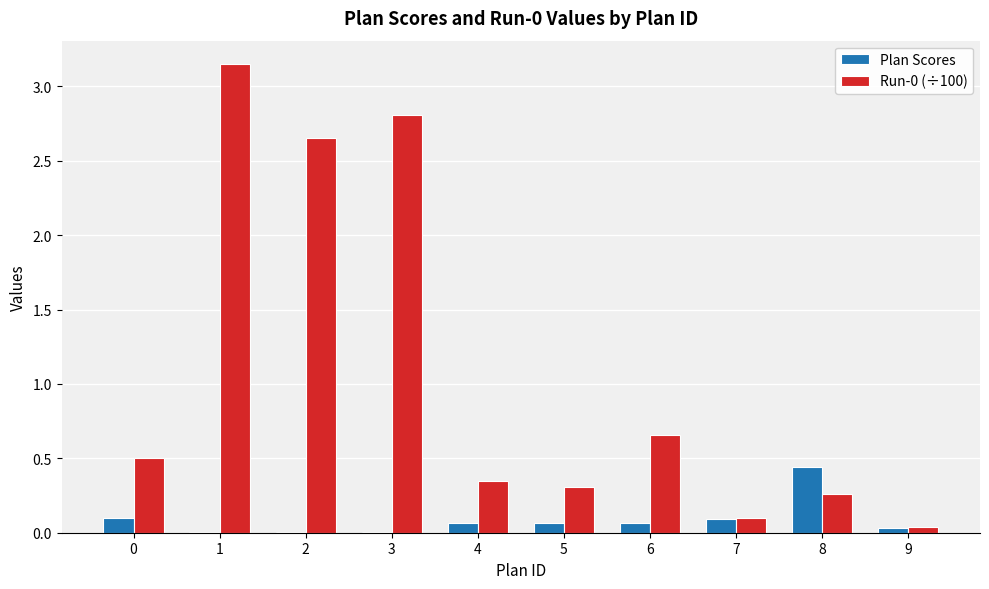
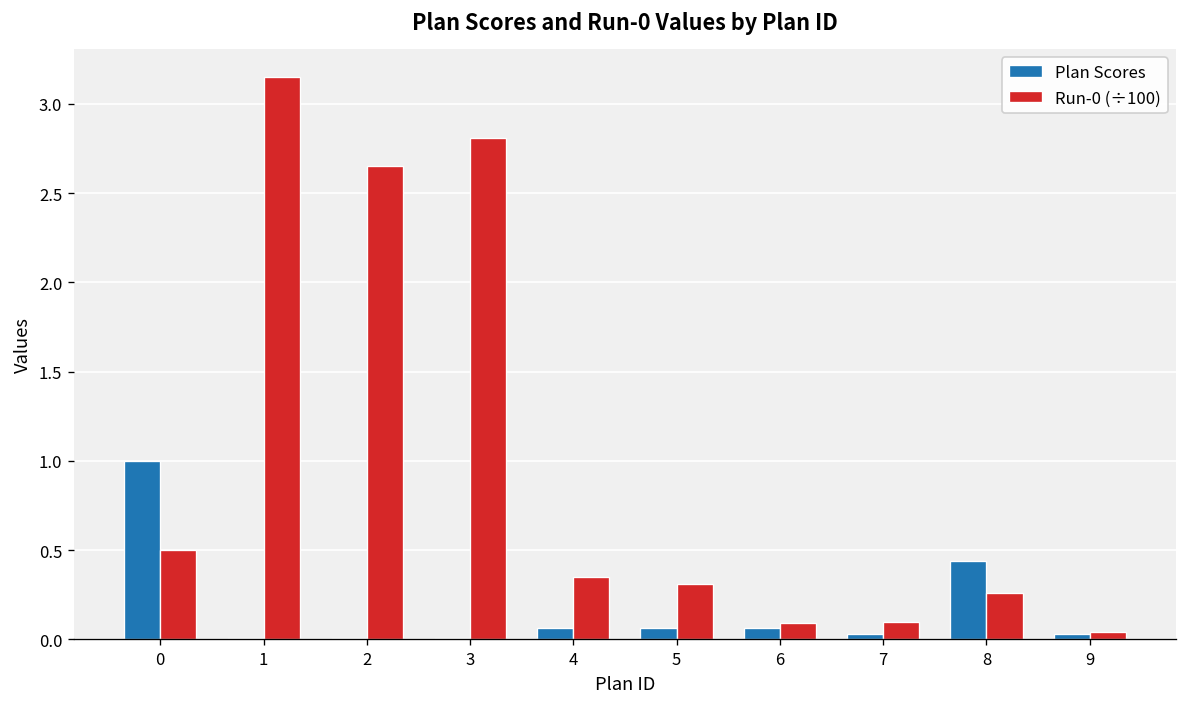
  {
    "Plan Scores": {
-     "0": 0.1,
+     "0": 1.0,
      "4": 0.07,
      "5": 0.07,
      "6": 0.07,
-     "7": 0.09,
+     "7": 0.03,
      "8": 0.44,
      "9": 0.03
    },
    "Run-0 (÷100)": {
      "0": 0.50,
      "1": 3.15,
      "2": 2.65,
      "3": 2.81,
      "4": 0.35,
      "5": 0.31,
-     "6": 0.66,
+     "6": 0.09,
      "7": 0.10,
      "8": 0.26,
      "9": 0.04
    }
  }
